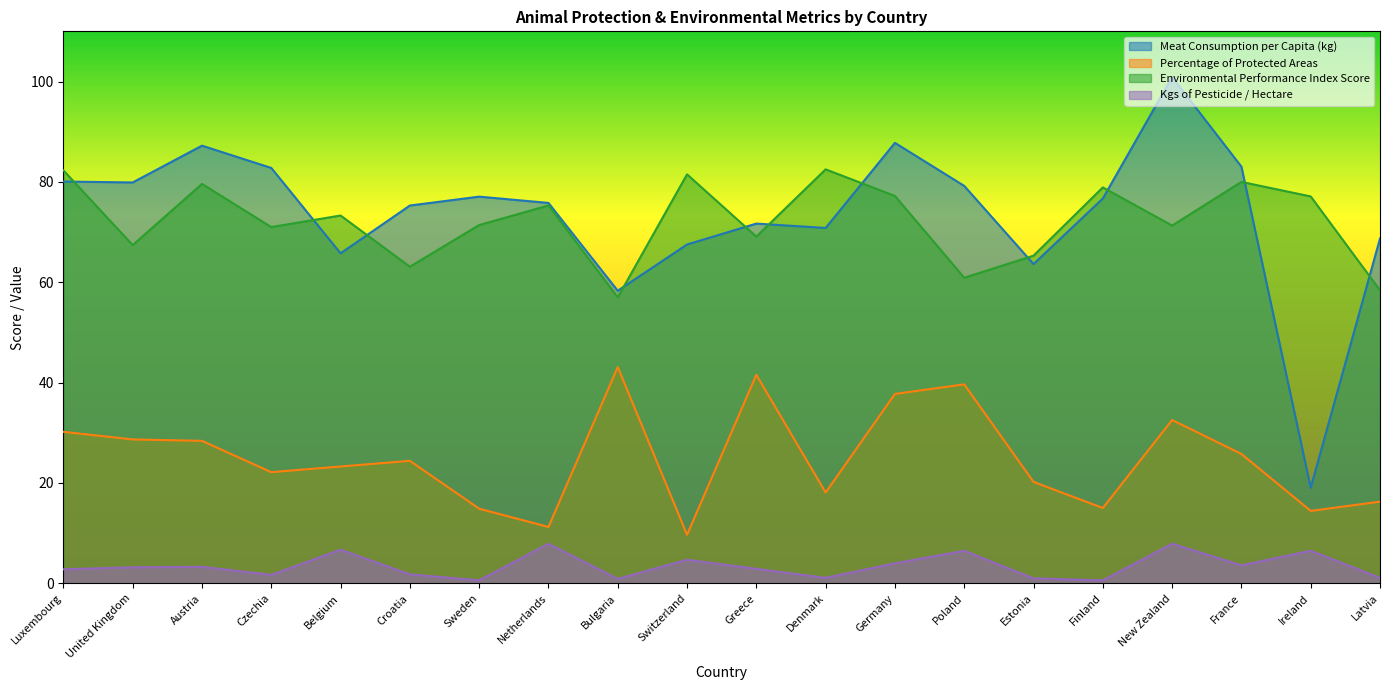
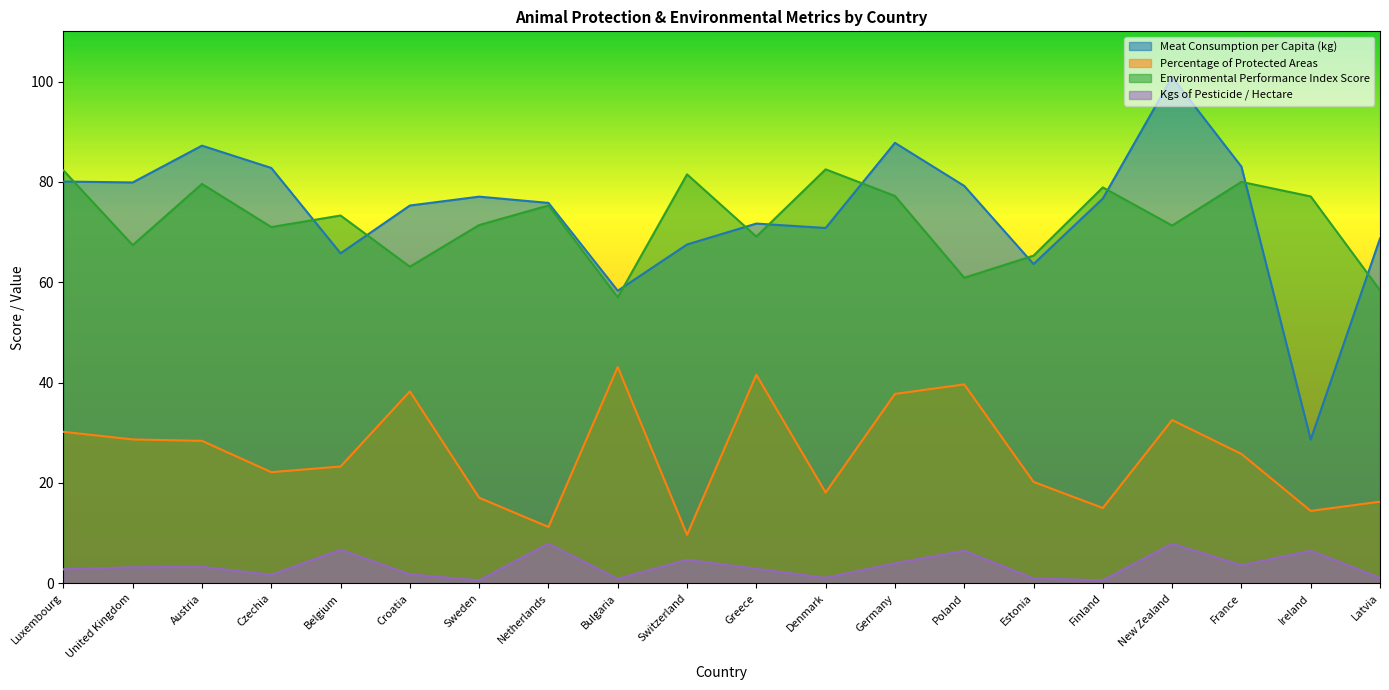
  {
    "Meat Consumption per Capita (kg)": {
      "Luxembourg": 80,
      "United Kingdom": 80,
      "Austria": 87,
      "Czechia": 83,
      "Belgium": 66,
      "Croatia": 75,
      "Sweden": 77,
      "Netherlands": 76,
      "Bulgaria": 58,
      "Switzerland": 68,
      "Greece": 72,
      "Denmark": 71,
      "Germany": 88,
      "Poland": 79,
      "Estonia": 64,
      "Finland": 77,
      "France": 83,
-     "Ireland": 19,
+     "Ireland": 29,
      "Latvia": 69
    },
    "Percentage of Protected Areas": {
      "Luxembourg": 30,
      "United Kingdom": 29,
      "Austria": 28,
      "Czechia": 22,
      "Belgium": 23,
-     "Croatia": 24,
-     "Sweden": 15,
+     "Croatia": 38,
+     "Sweden": 17,
      "Netherlands": 11,
      "Bulgaria": 43,
      "Switzerland": 10,
      "Greece": 42,
      "Denmark": 18,
      "Germany": 38,
      "Poland": 40,
      "Estonia": 20,
      "Finland": 15,
      "New Zealand": 33,
      "France": 26,
      "Ireland": 14,
      "Latvia": 16
    },
    "Environmental Performance Index Score": {
      "Luxembourg": 82,
      "United Kingdom": 67,
      "Austria": 80,
      "Czechia": 71,
      "Belgium": 73,
      "Croatia": 63,
      "Sweden": 71,
      "Netherlands": 75,
      "Bulgaria": 57,
      "Switzerland": 82,
      "Greece": 69,
      "Denmark": 83,
      "Germany": 77,
      "Poland": 61,
      "Estonia": 65,
      "Finland": 79,
      "New Zealand": 71,
      "France": 80,
      "Ireland": 77,
      "Latvia": 58
    },
    "Kgs of Pesticide / Hectare": {
      "Luxembourg": 3,
      "United Kingdom": 3,
      "Austria": 3,
      "Czechia": 2,
      "Belgium": 7,
      "Croatia": 2,
      "Sweden": 1,
      "Netherlands": 8,
      "Bulgaria": 1,
      "Switzerland": 5,
      "Greece": 3,
      "Denmark": 1,
      "Germany": 4,
      "Poland": 7,
      "Estonia": 1,
      "Finland": 1,
      "New Zealand": 8,
      "France": 4,
      "Ireland": 7,
      "Latvia": 1
    }
  }
